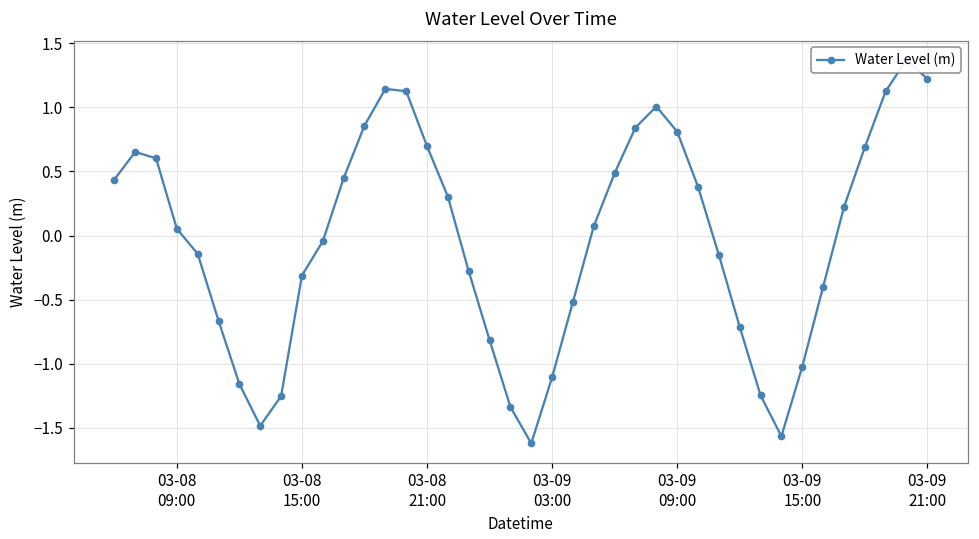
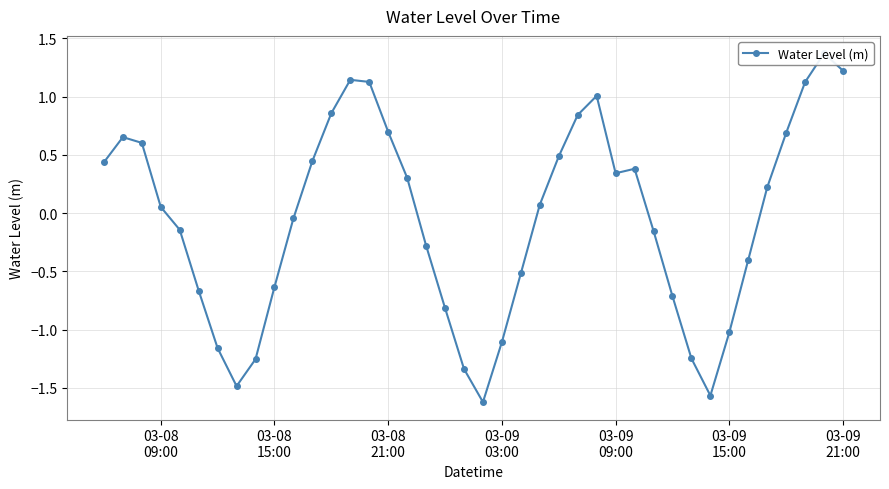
  {
    "03-08 09:00": 0.05,
-   "03-08 15:00": -0.31,
+   "03-08 15:00": -0.63,
    "03-08 21:00": 0.70,
    "03-09 03:00": -1.11,
-   "03-09 09:00": 0.81,
+   "03-09 09:00": 0.34,
    "03-09 15:00": -1.02,
    "03-09 21:00": 1.22
  }
